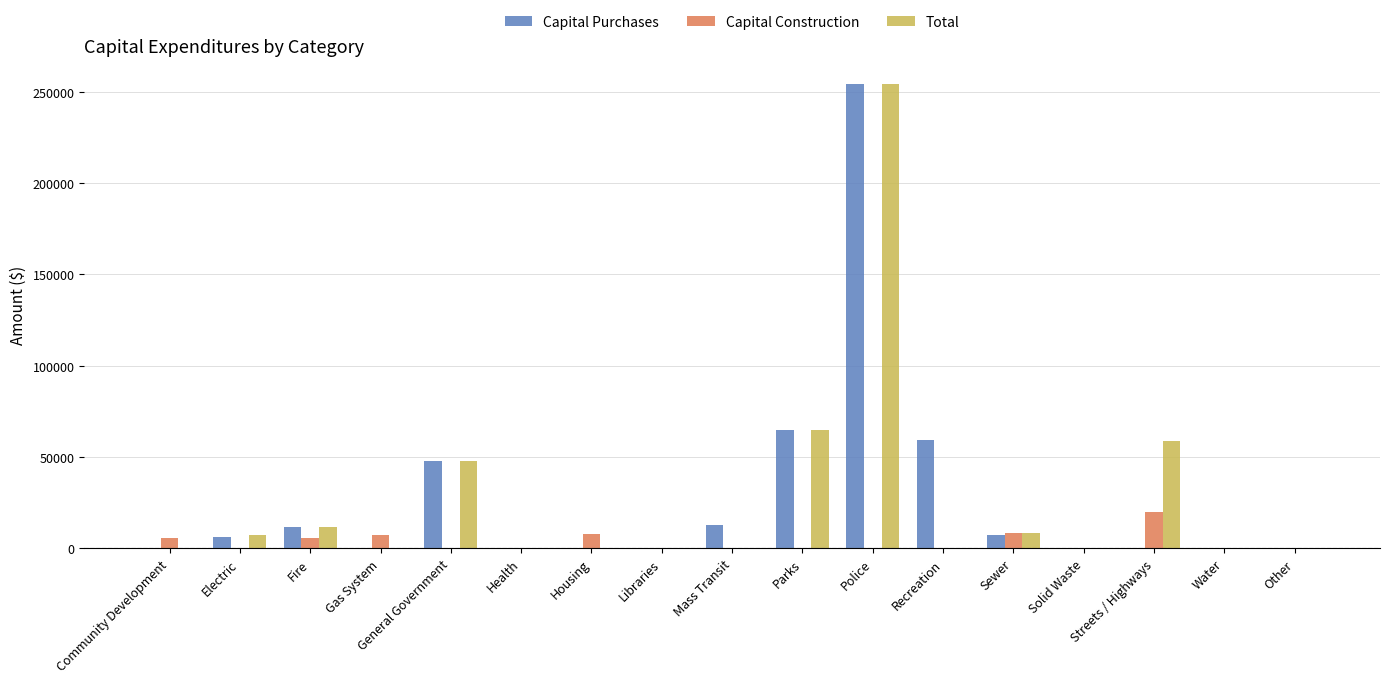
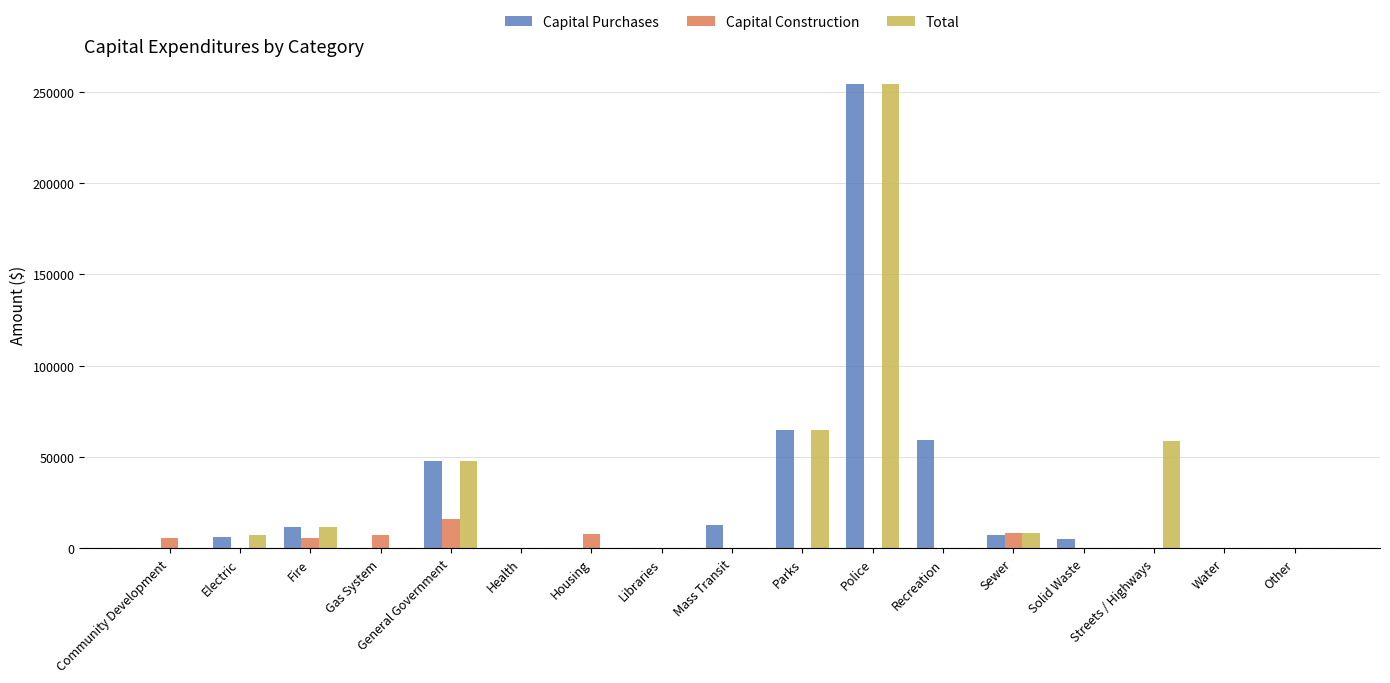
  {
    "Capital Purchases": {
      "Community Development": 0,
      "Electric": 6000,
      "Fire": 11000,
      "Gas System": 0,
      "General Government": 48000,
      "Health": 0,
      "Housing": 0,
      "Libraries": 0,
      "Mass Transit": 13000,
      "Parks": 65000,
      "Police": 254000,
      "Recreation": 59000,
      "Sewer": 7000,
-     "Solid Waste": 0,
+     "Solid Waste": 5000,
      "Streets / Highways": 0,
      "Water": 0,
      "Other": 0
    },
    "Capital Construction": {
      "Community Development": 6000,
      "Electric": 0,
      "Fire": 6000,
      "Gas System": 8000,
-     "General Government": 0,
+     "General Government": 16000,
      "Health": 0,
      "Housing": 8000,
      "Libraries": 0,
      "Mass Transit": 0,
      "Parks": 0,
      "Police": 0,
      "Recreation": 0,
      "Sewer": 8000,
      "Solid Waste": 0,
-     "Streets / Highways": 20000,
+     "Streets / Highways": 0,
      "Water": 0,
      "Other": 0
    },
    "Total": {
      "Community Development": 0,
      "Electric": 7000,
      "Fire": 11000,
      "Gas System": 0,
      "General Government": 48000,
      "Health": 0,
      "Housing": 0,
      "Libraries": 0,
      "Mass Transit": 0,
      "Parks": 65000,
      "Police": 254000,
      "Recreation": 0,
      "Sewer": 8000,
      "Solid Waste": 0,
      "Streets / Highways": 59000,
      "Water": 0,
      "Other": 0
    }
  }
